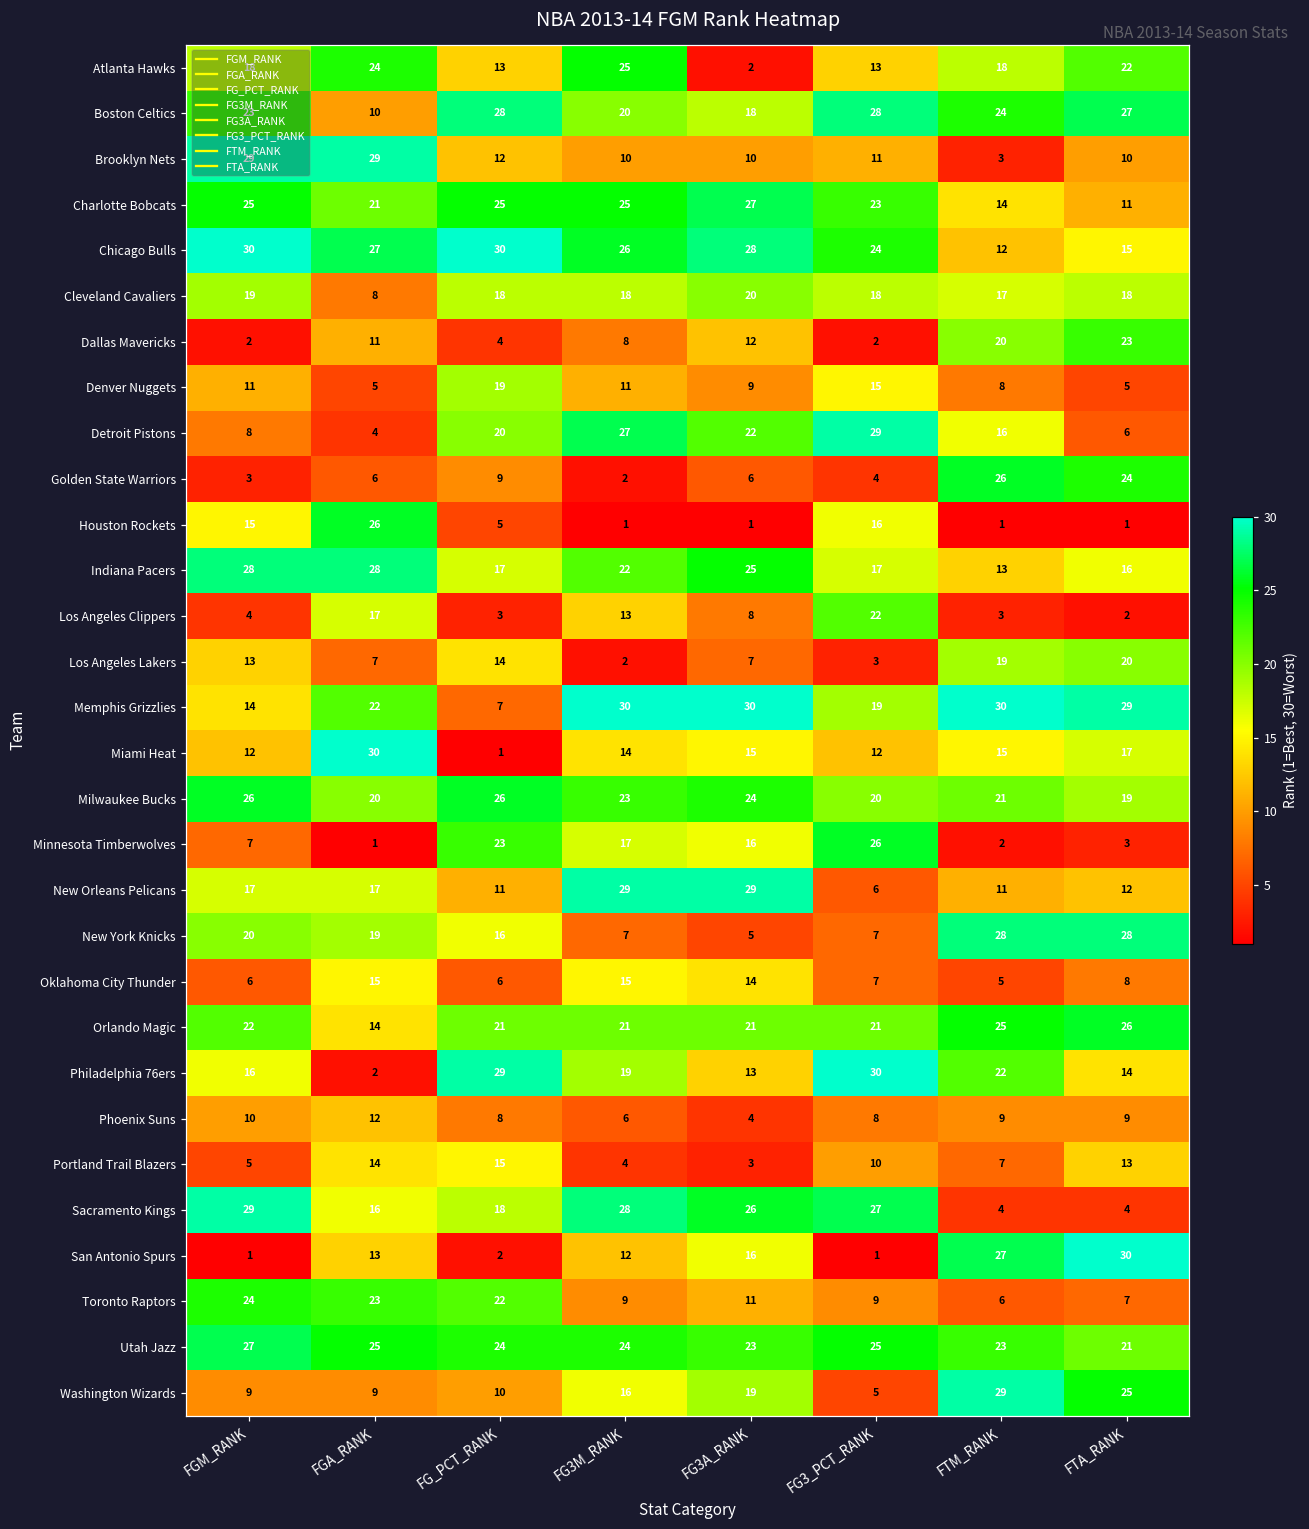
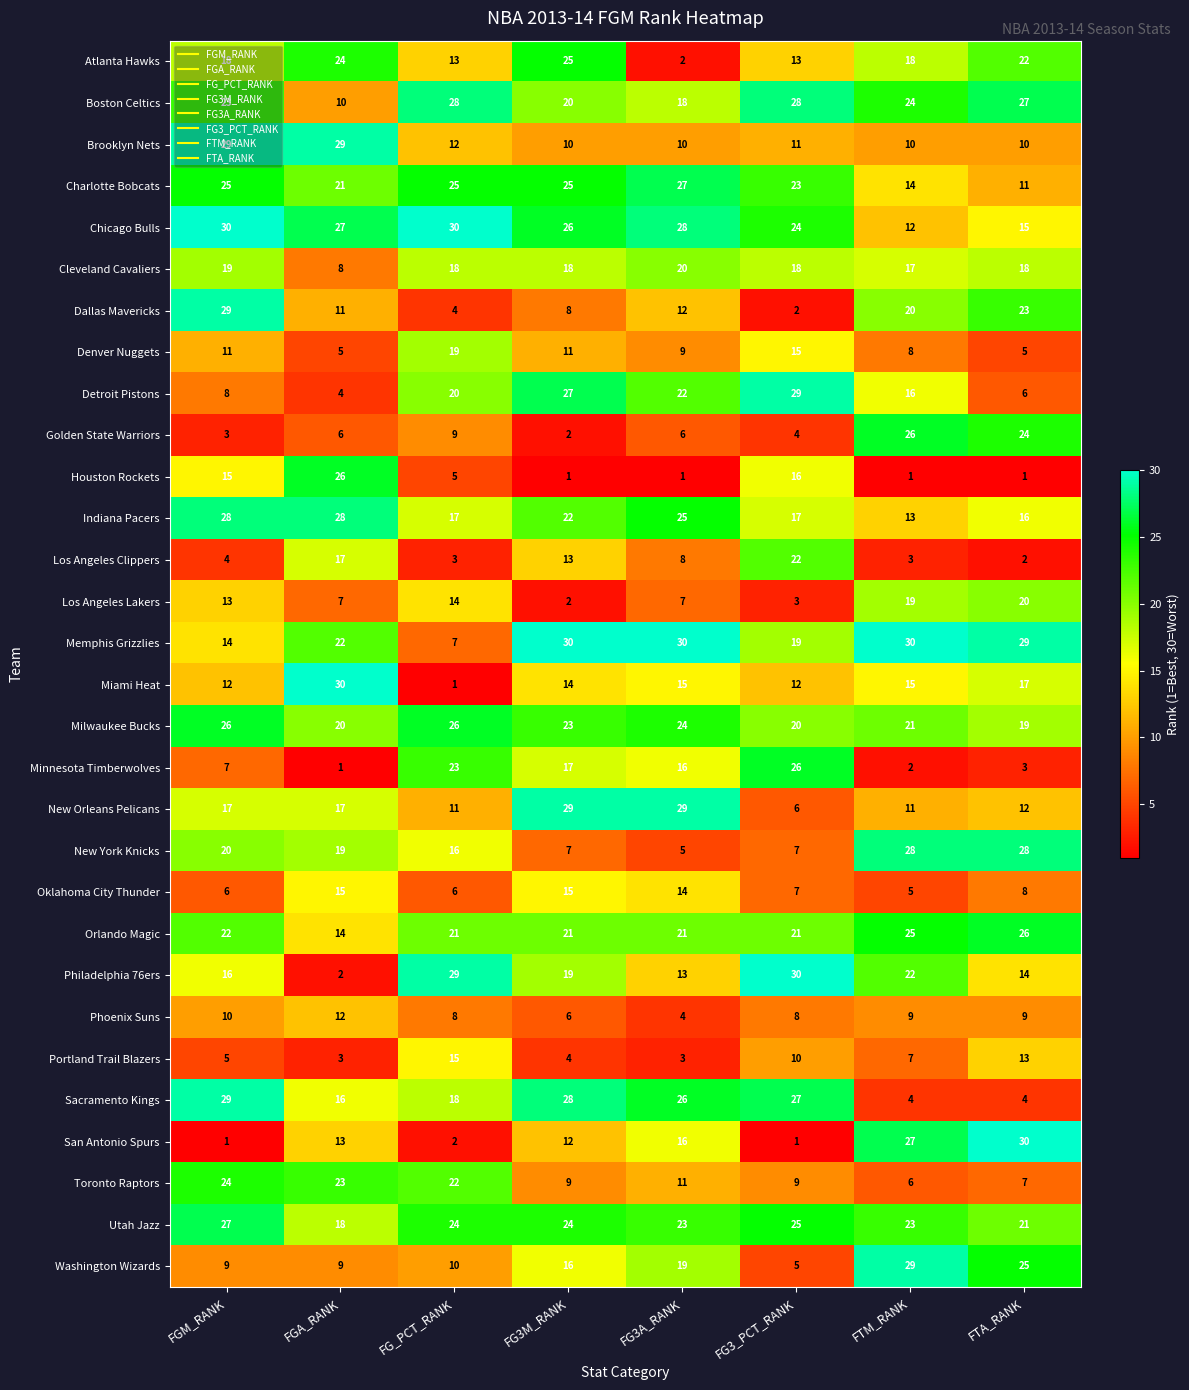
  {
    "Brooklyn Nets": {
      "FGA_RANK": 29,
      "FG_PCT_RANK": 12,
      "FG3M_RANK": 10,
      "FG3A_RANK": 10,
      "FG3_PCT_RANK": 11,
-     "FTM_RANK": 3,
+     "FTM_RANK": 10,
      "FTA_RANK": 10
    },
    "Dallas Mavericks": {
-     "FGM_RANK": 2,
+     "FGM_RANK": 29,
      "FGA_RANK": 11,
      "FG_PCT_RANK": 4,
      "FG3M_RANK": 8,
      "FG3A_RANK": 12,
      "FG3_PCT_RANK": 2,
      "FTM_RANK": 20,
      "FTA_RANK": 23
    },
    "Portland Trail Blazers": {
      "FGM_RANK": 5,
-     "FGA_RANK": 14,
+     "FGA_RANK": 3,
      "FG_PCT_RANK": 15,
      "FG3M_RANK": 4,
      "FG3A_RANK": 3,
      "FG3_PCT_RANK": 10,
      "FTM_RANK": 7,
      "FTA_RANK": 13
    },
    "Utah Jazz": {
      "FGM_RANK": 27,
-     "FGA_RANK": 25,
+     "FGA_RANK": 18,
      "FG_PCT_RANK": 24,
      "FG3M_RANK": 24,
      "FG3A_RANK": 23,
      "FG3_PCT_RANK": 25,
      "FTM_RANK": 23,
      "FTA_RANK": 21
    }
  }
